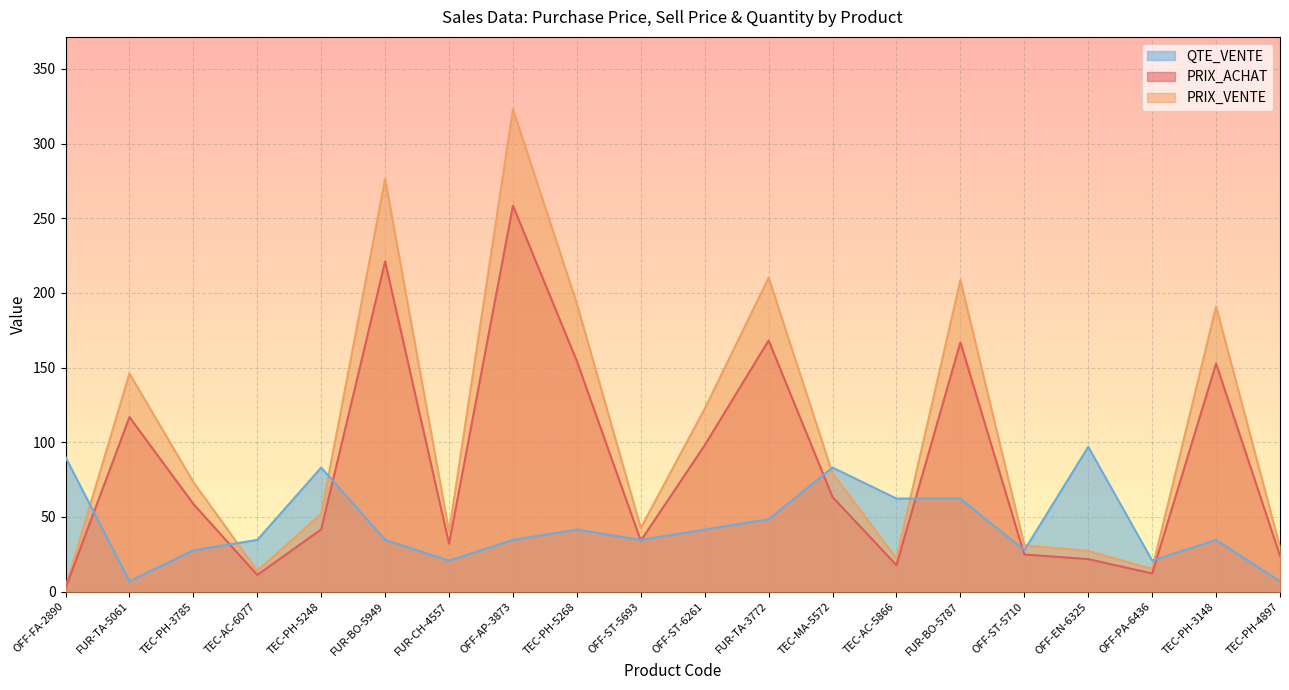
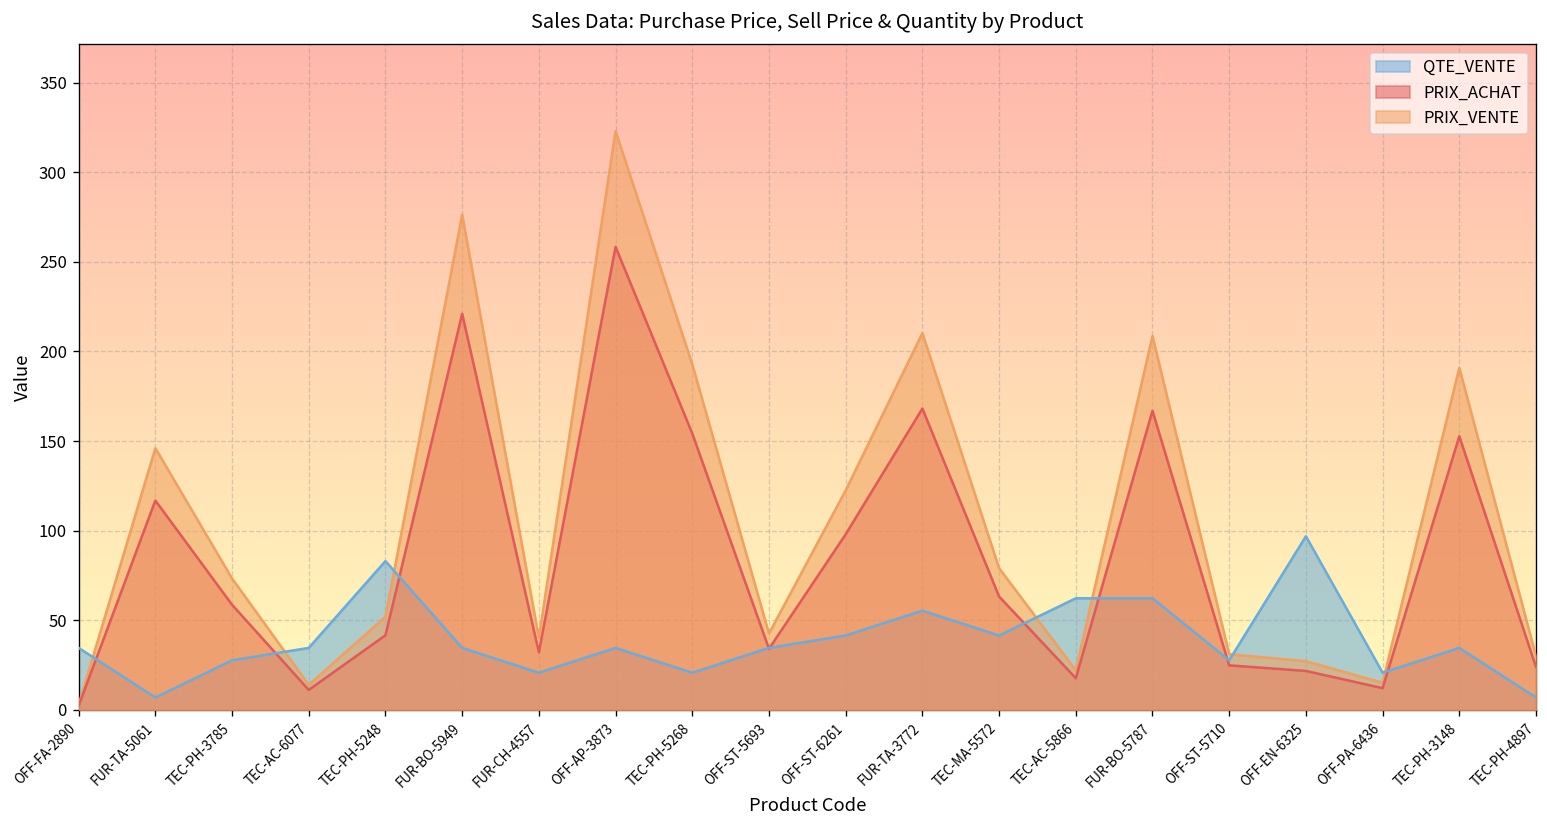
  {
    "QTE_VENTE": {
-     "OFF-FA-2890": 90,
+     "OFF-FA-2890": 35,
      "FUR-TA-5061": 7,
      "TEC-PH-3785": 28,
      "TEC-AC-6077": 35,
      "TEC-PH-5248": 83,
      "FUR-BO-5949": 35,
      "FUR-CH-4557": 21,
      "OFF-AP-3873": 35,
-     "TEC-PH-5268": 42,
+     "TEC-PH-5268": 21,
      "OFF-ST-6261": 42,
-     "FUR-TA-3772": 48,
-     "TEC-MA-5572": 83,
+     "FUR-TA-3772": 55,
+     "TEC-MA-5572": 42,
      "TEC-AC-5866": 62,
      "FUR-BO-5787": 62,
      "OFF-ST-5710": 28,
      "OFF-EN-6325": 97,
      "OFF-PA-6436": 21,
      "TEC-PH-3148": 35,
      "TEC-PH-4897": 7
    }
  }
